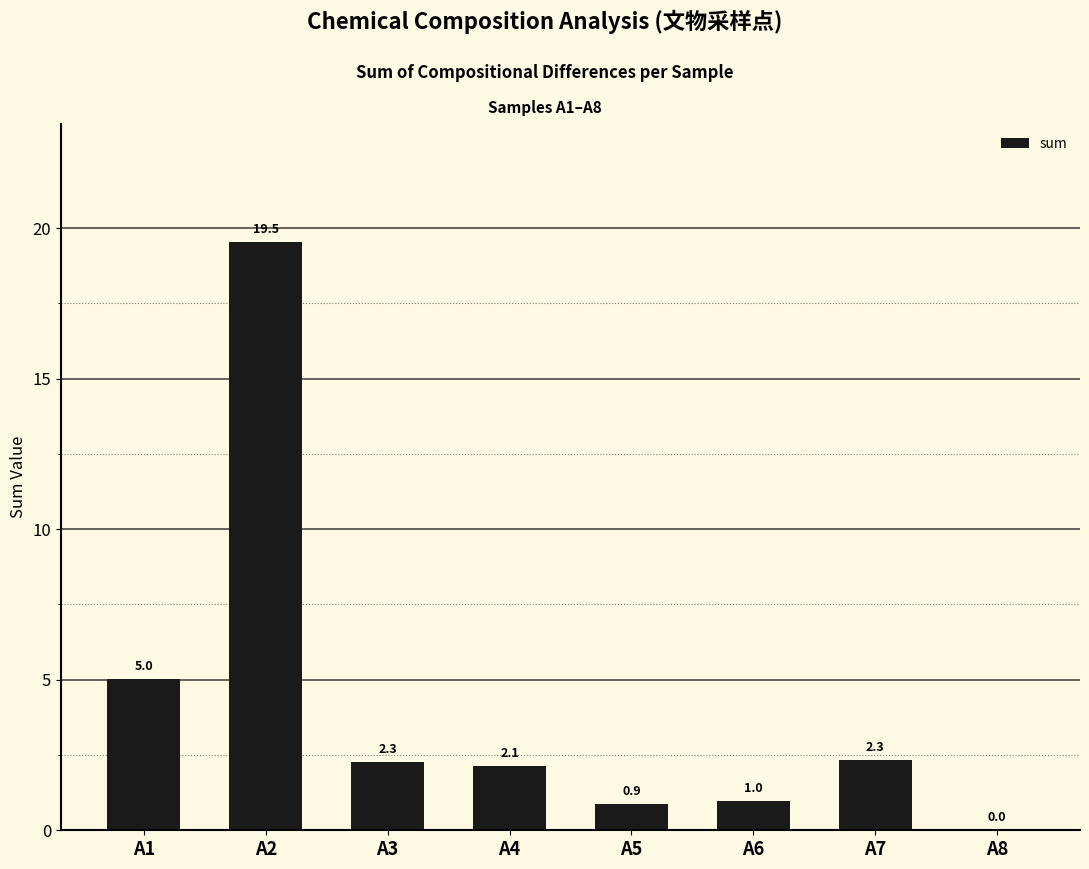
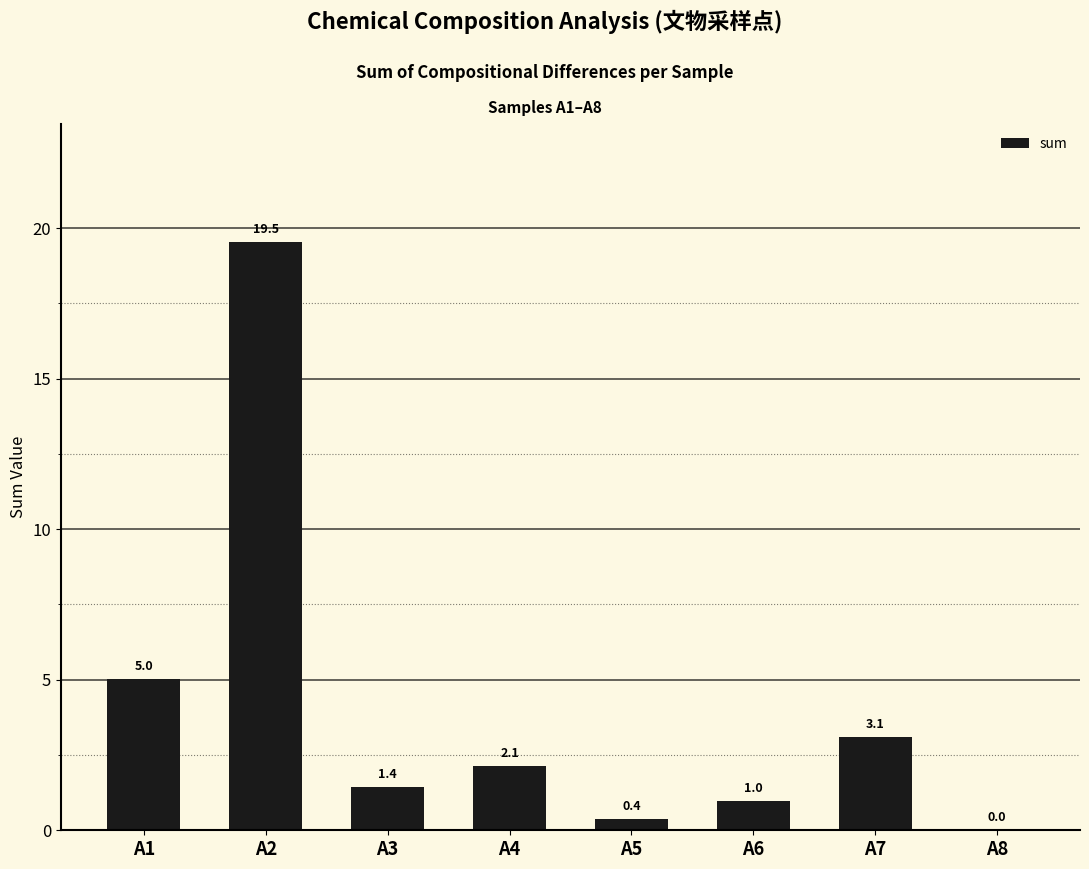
  {
    "A1": 5.0,
    "A2": 19.5,
-   "A3": 2.3,
+   "A3": 1.4,
    "A4": 2.1,
-   "A5": 0.9,
+   "A5": 0.4,
    "A6": 1.0,
-   "A7": 2.3,
+   "A7": 3.1,
    "A8": 0.0
  }
